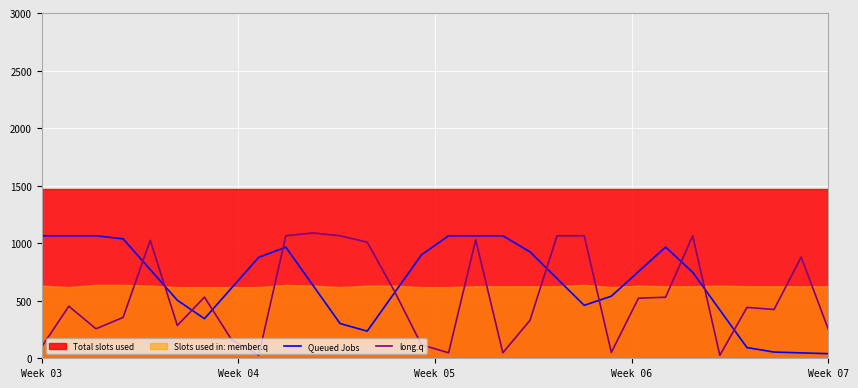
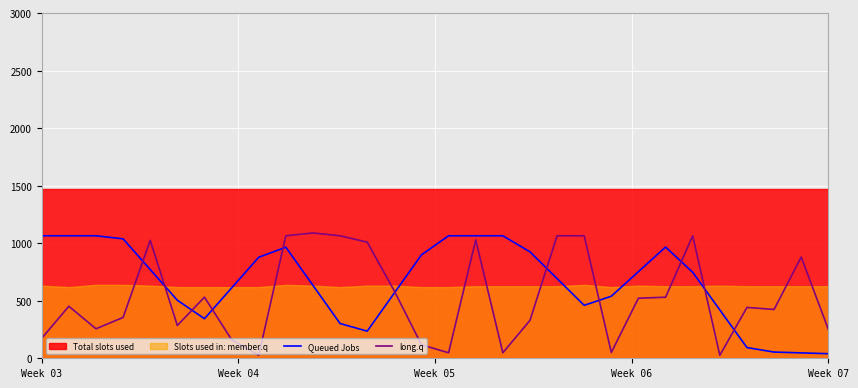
  {
    "Queued Jobs": {
      "Week 03": 1060,
      "Week 07": 40
    },
    "long.q": {
-     "Week 03": 100,
+     "Week 03": 170,
      "Week 07": 250
    }
  }
